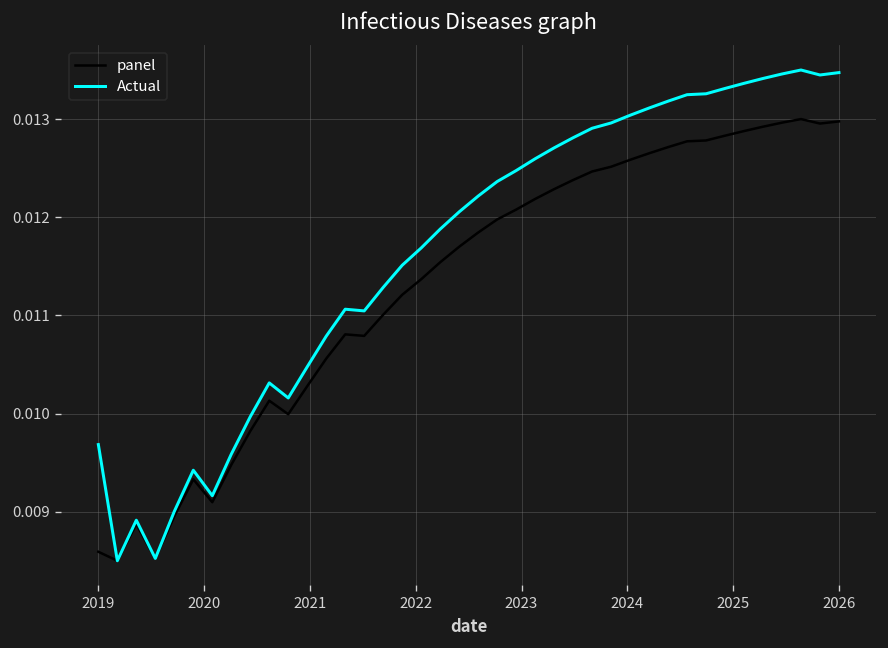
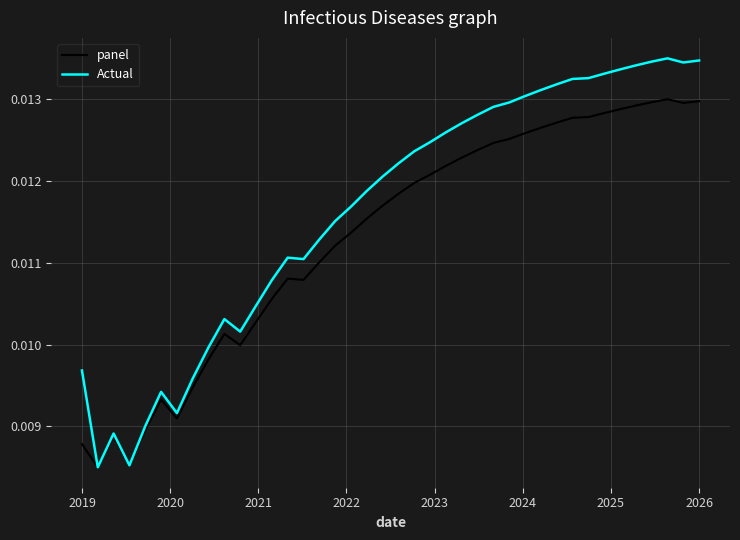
  {
    "panel": {
-     "2019": 0.0086,
+     "2019": 0.0088,
      "2026": 0.0130
    },
    "Actual": {
      "2019": 0.0097,
      "2026": 0.0135
    }
  }
